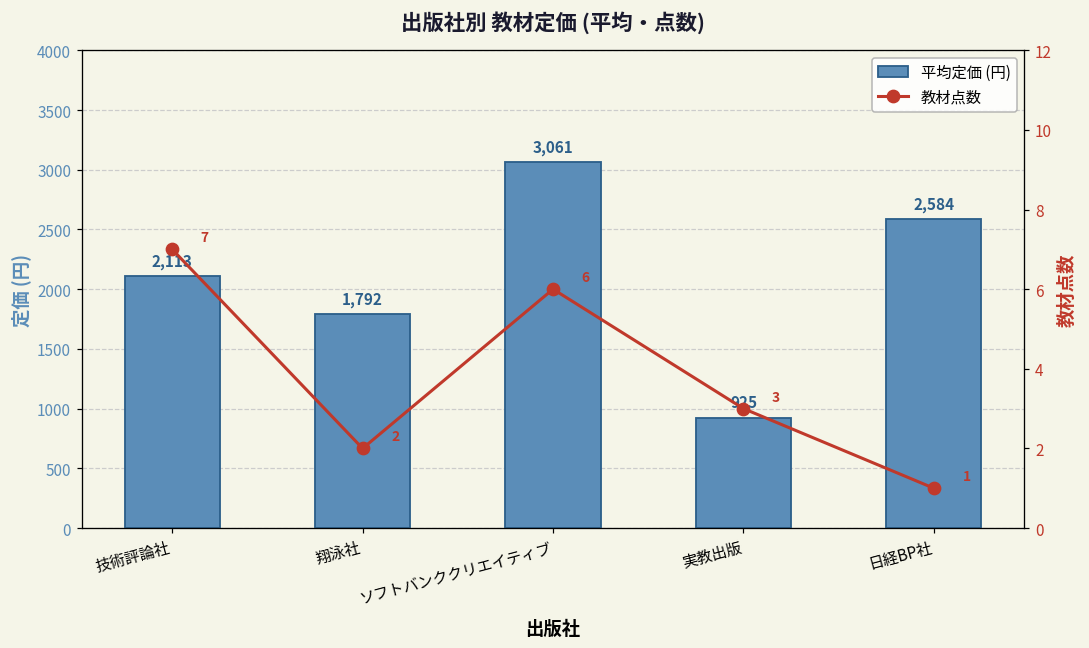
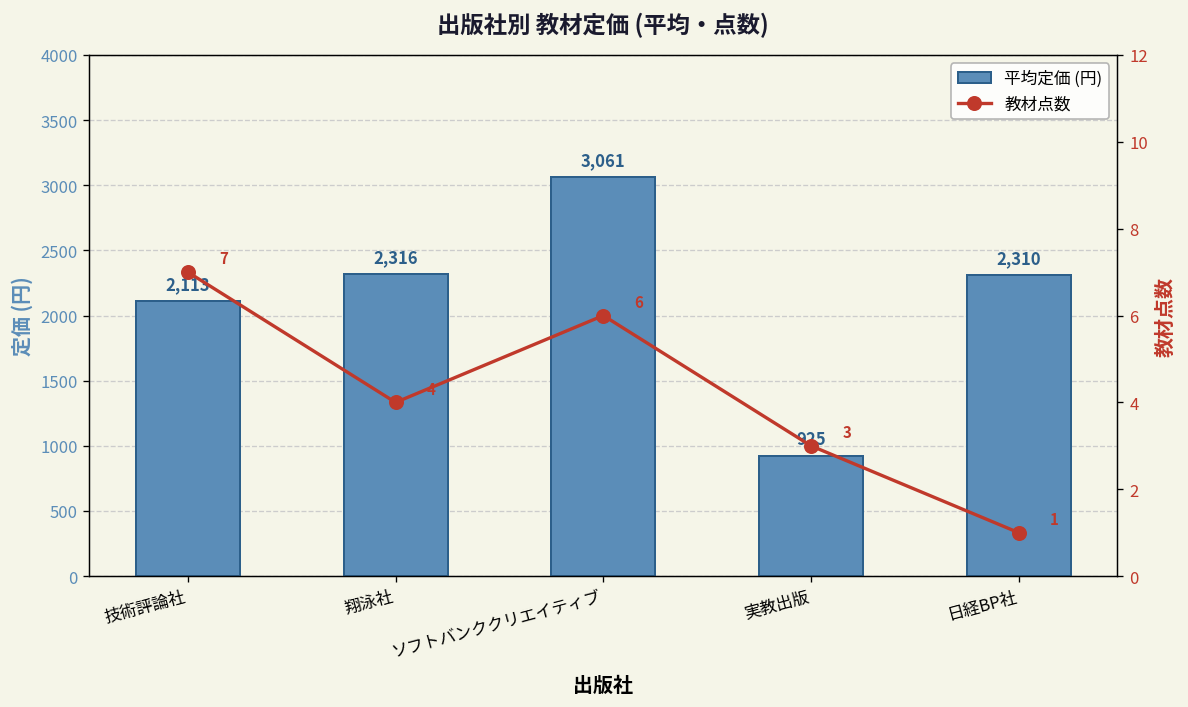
  {
    "平均定価 (円)": {
      "技術評論社": "2,113",
-     "翔泳社": "1,792",
+     "翔泳社": "2,316",
      "ソフトバンククリエイティブ": "3,061",
-     "日経BP社": "2,584"
+     "日経BP社": "2,310"
    },
    "教材点数": {
-     "翔泳社": "2"
+     "翔泳社": "4"
    }
  }
